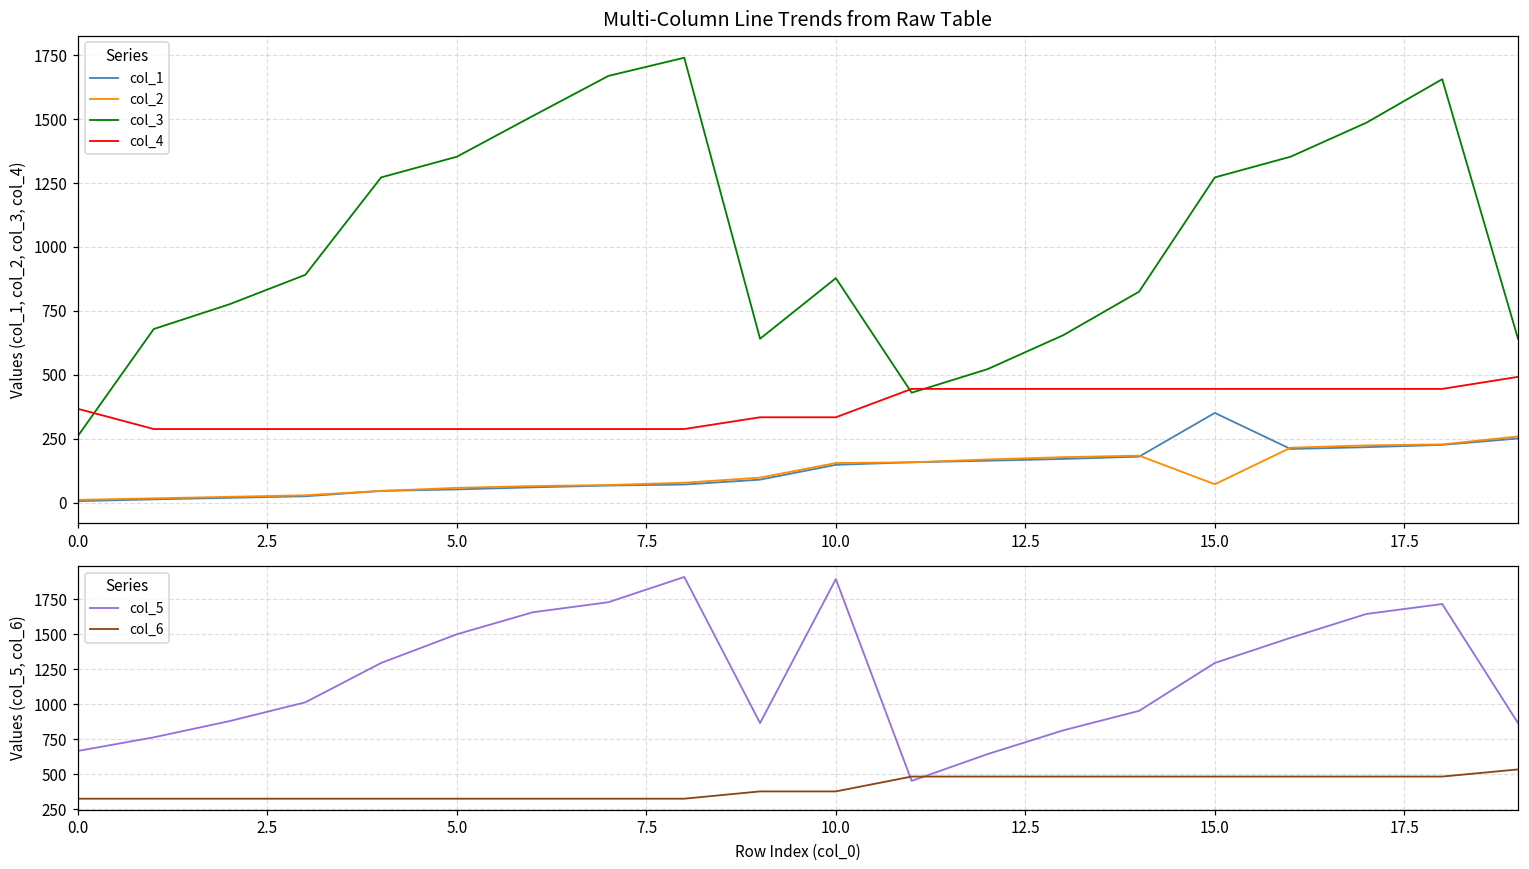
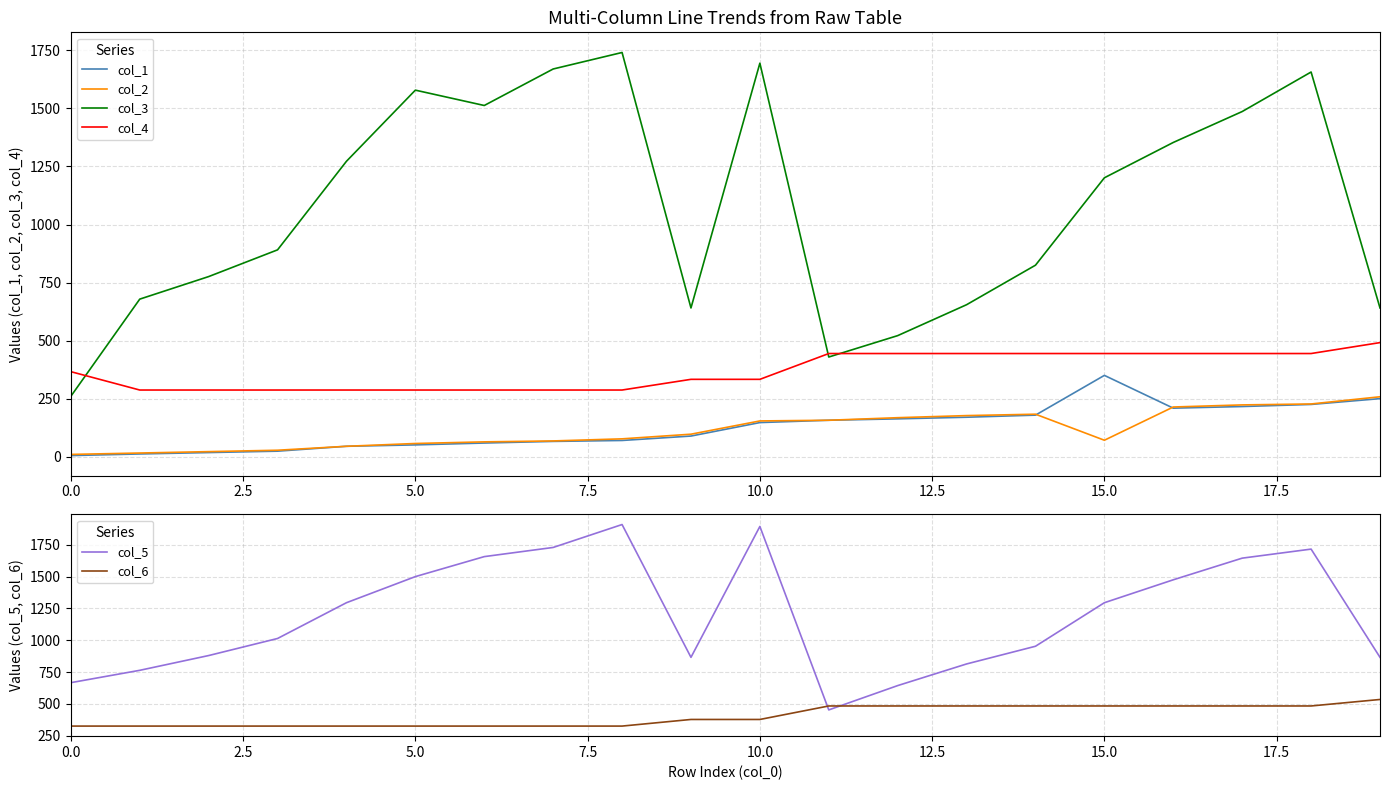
  {
    "Multi-Column Line Trends from Raw Table": {
      "col_1": {
        "15.0": 350
      },
      "col_2": {
        "15.0": 70
      },
      "col_3": {
        "0.0": 260,
-       "5.0": 1350,
-       "10.0": 880,
-       "15.0": 1270
+       "5.0": 1580,
+       "10.0": 1690,
+       "15.0": 1200
      },
      "col_4": {
        "0.0": 370,
        "5.0": 290,
        "10.0": 330,
        "15.0": 450
      }
    }
  }
